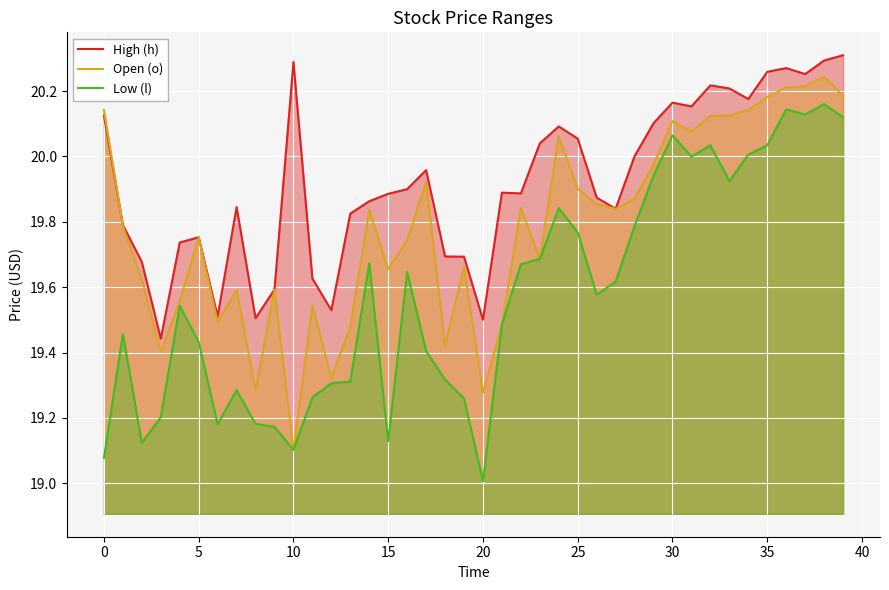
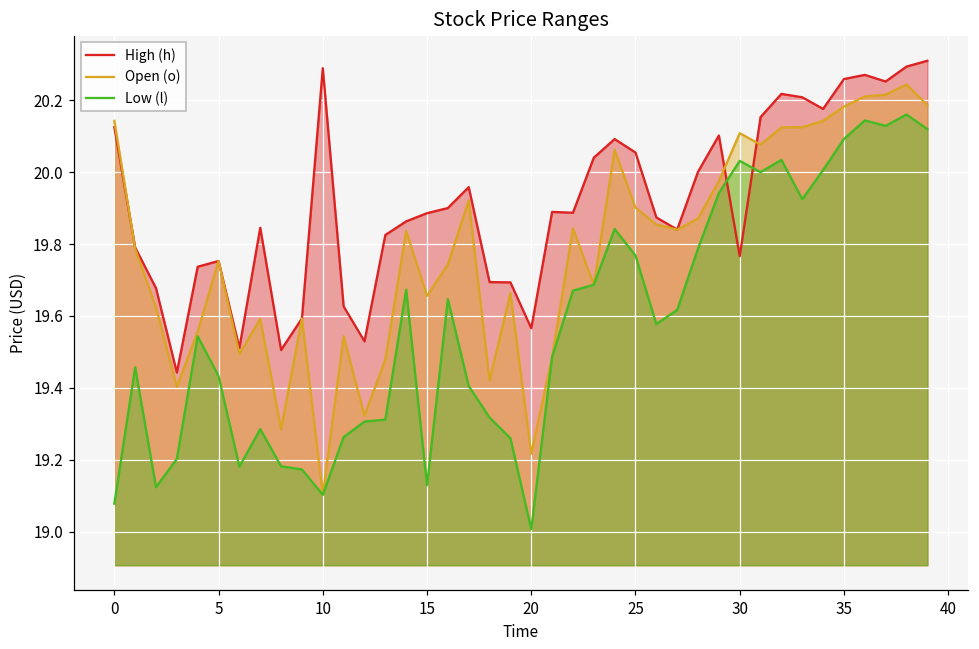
  {
    "High (h)": {
      "0": 20.13,
      "10": 20.29,
      "15": 19.89,
-     "20": 19.50,
+     "20": 19.57,
      "25": 20.05,
-     "30": 20.16,
+     "30": 19.77,
      "35": 20.26
    },
    "Open (o)": {
      "0": 20.14,
      "15": 19.66,
-     "20": 19.28,
+     "20": 19.22,
      "25": 19.90,
      "30": 20.11,
      "35": 20.18
    },
    "Low (l)": {
      "0": 19.08,
      "5": 19.43,
      "15": 19.13,
      "20": 19.01,
      "25": 19.77,
-     "30": 20.06,
-     "35": 20.03
+     "30": 20.03,
+     "35": 20.09
    }
  }
